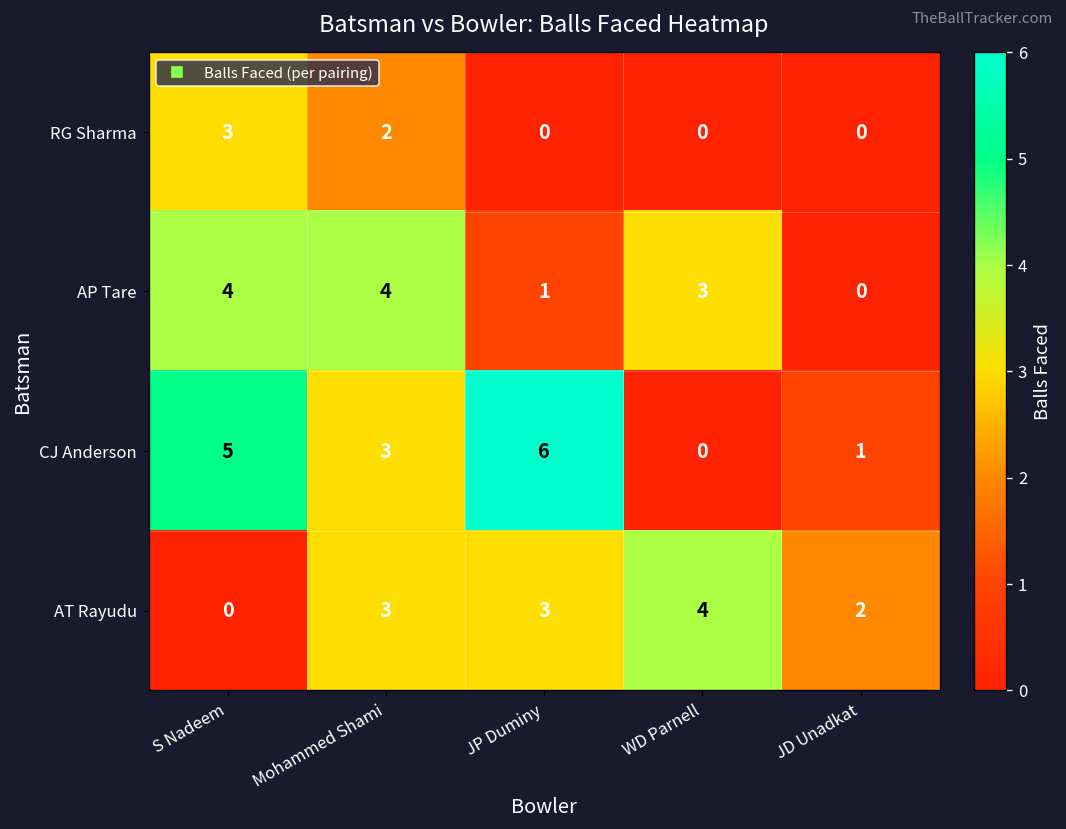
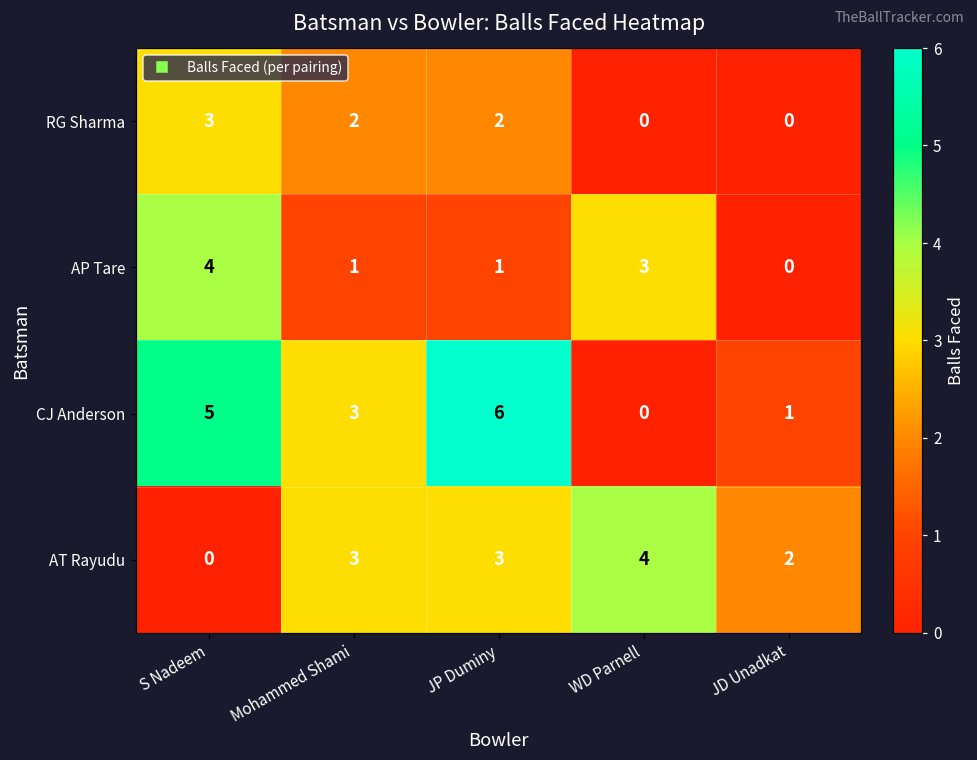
  {
    "RG Sharma": {
      "S Nadeem": 3,
      "Mohammed Shami": 2,
-     "JP Duminy": 0,
+     "JP Duminy": 2,
      "WD Parnell": 0,
      "JD Unadkat": 0
    },
    "AP Tare": {
      "S Nadeem": 4,
-     "Mohammed Shami": 4,
+     "Mohammed Shami": 1,
      "JP Duminy": 1,
      "WD Parnell": 3,
      "JD Unadkat": 0
    },
    "CJ Anderson": {
      "S Nadeem": 5,
      "Mohammed Shami": 3,
      "JP Duminy": 6,
      "WD Parnell": 0,
      "JD Unadkat": 1
    },
    "AT Rayudu": {
      "S Nadeem": 0,
      "Mohammed Shami": 3,
      "JP Duminy": 3,
      "WD Parnell": 4,
      "JD Unadkat": 2
    }
  }
